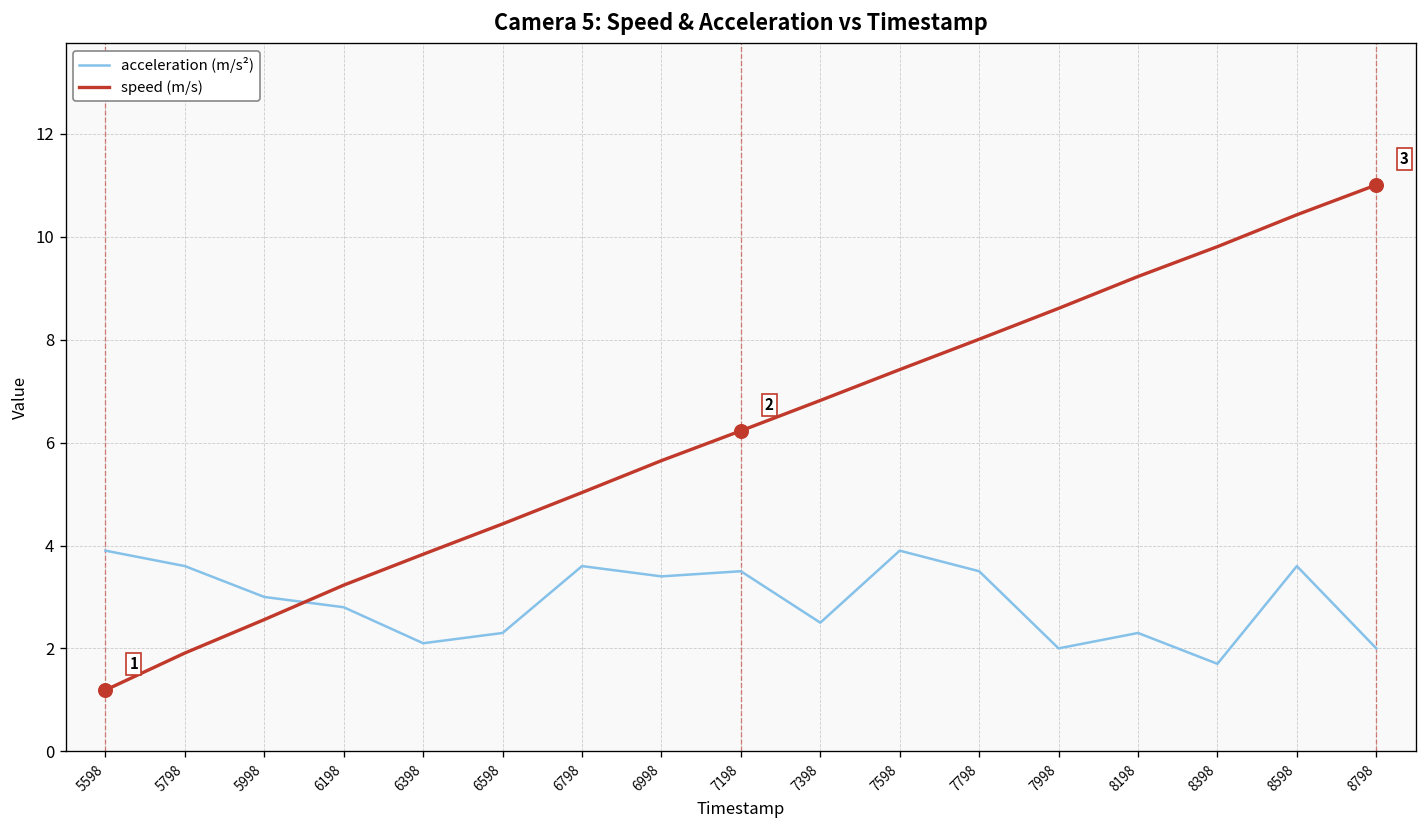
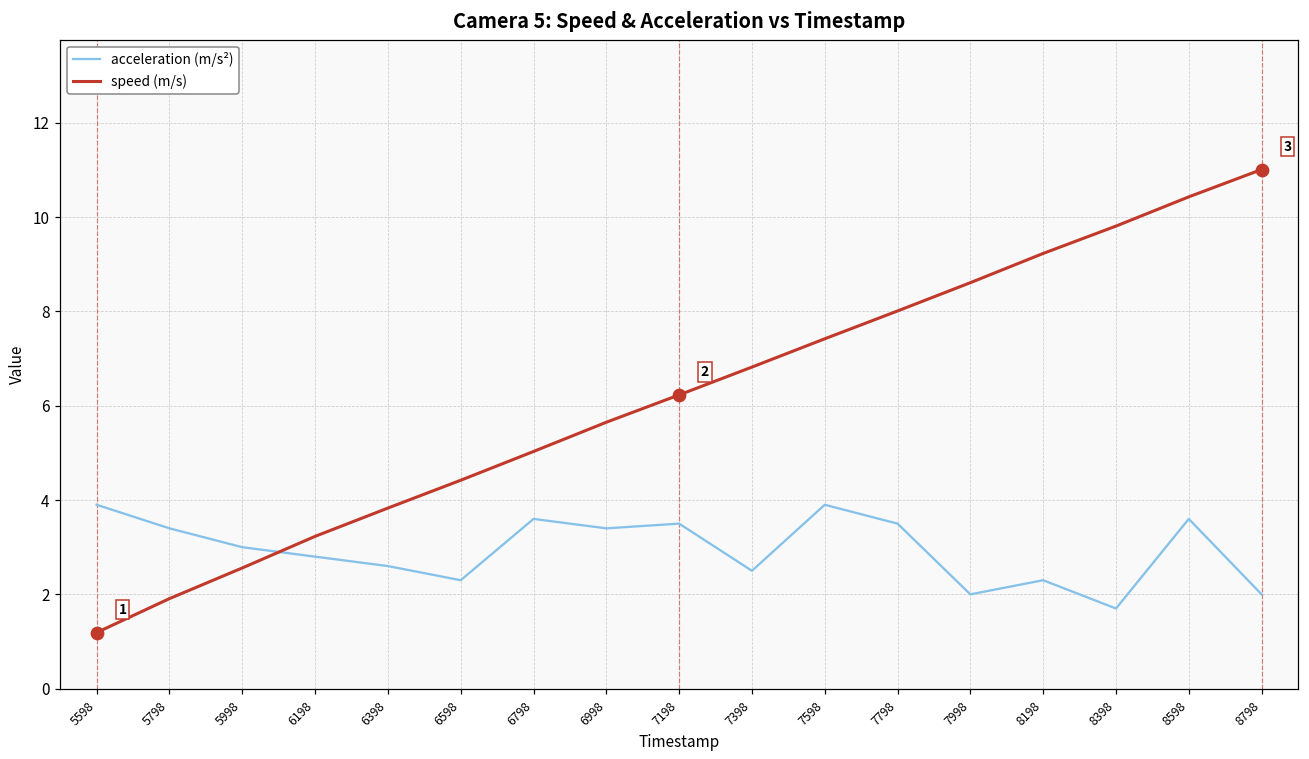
  {
    "acceleration (m/s²)": {
      "5598": 3.9,
-     "5798": 3.6,
+     "5798": 3.4,
      "5998": 3.0,
      "6198": 2.8,
-     "6398": 2.1,
+     "6398": 2.6,
      "6598": 2.3,
      "6798": 3.6,
      "6998": 3.4,
      "7198": 3.5,
      "7398": 2.5,
      "7598": 3.9,
      "7798": 3.5,
      "7998": 2.0,
      "8198": 2.3,
      "8398": 1.7,
      "8598": 3.6,
      "8798": 2.0
    }
  }
